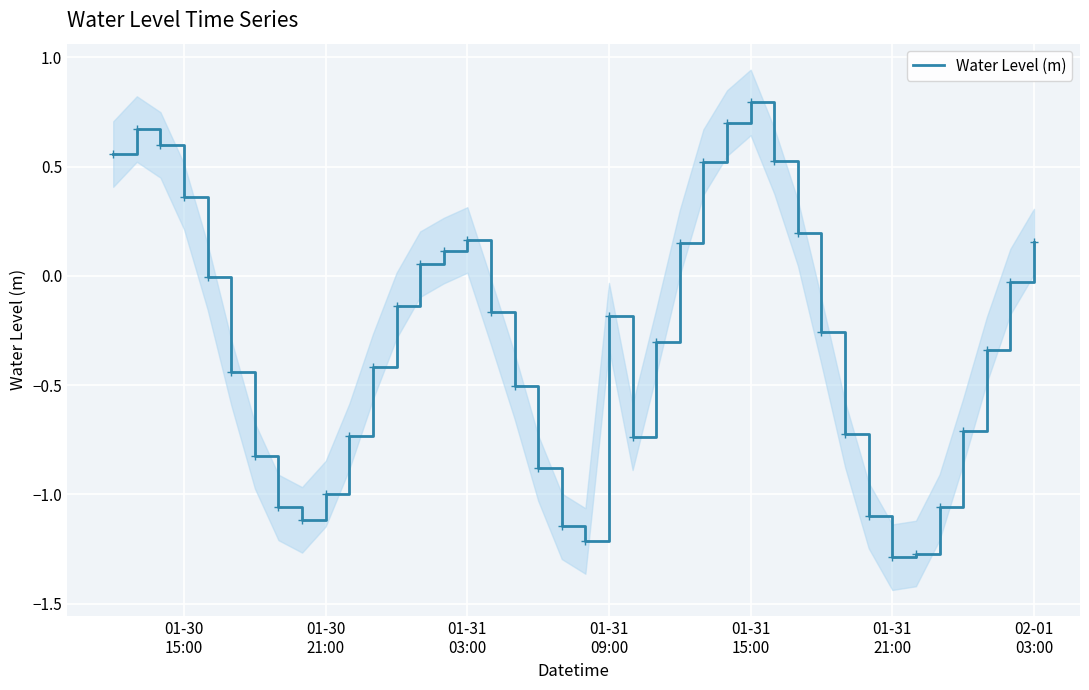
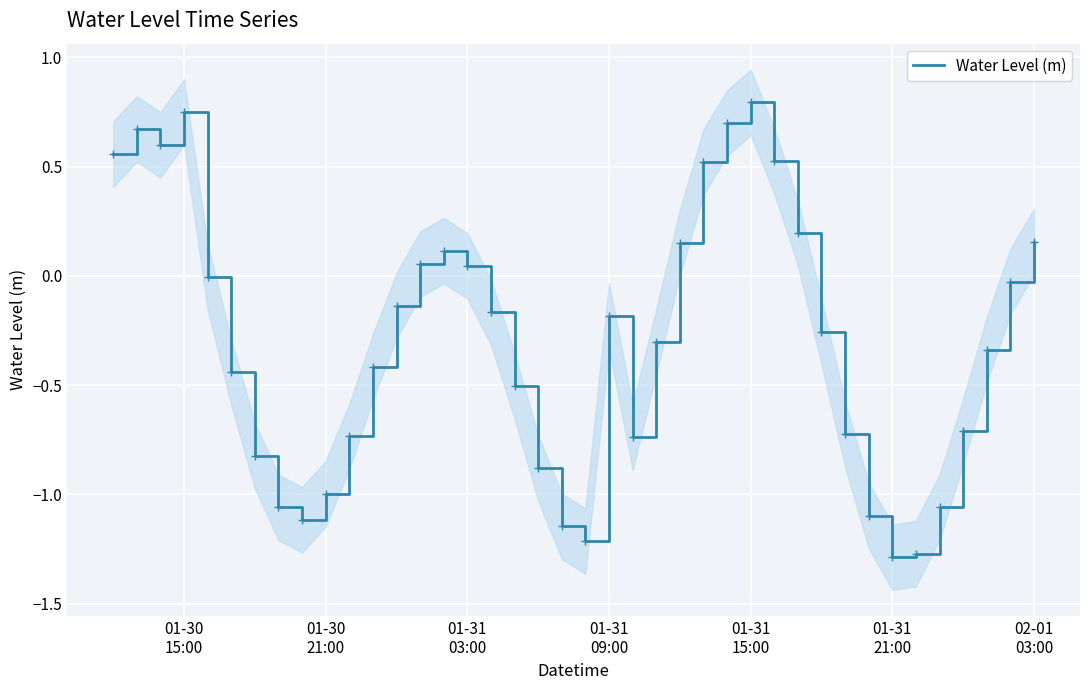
  {
    "Water Level (m)": {
-     "01-30 15:00": 0.36,
+     "01-30 15:00": 0.75,
      "01-30 21:00": -1.00,
-     "01-31 03:00": 0.16,
+     "01-31 03:00": 0.05,
      "01-31 09:00": -0.18,
      "01-31 15:00": 0.79,
      "01-31 21:00": -1.29,
      "02-01 03:00": 0.16
    }
  }
